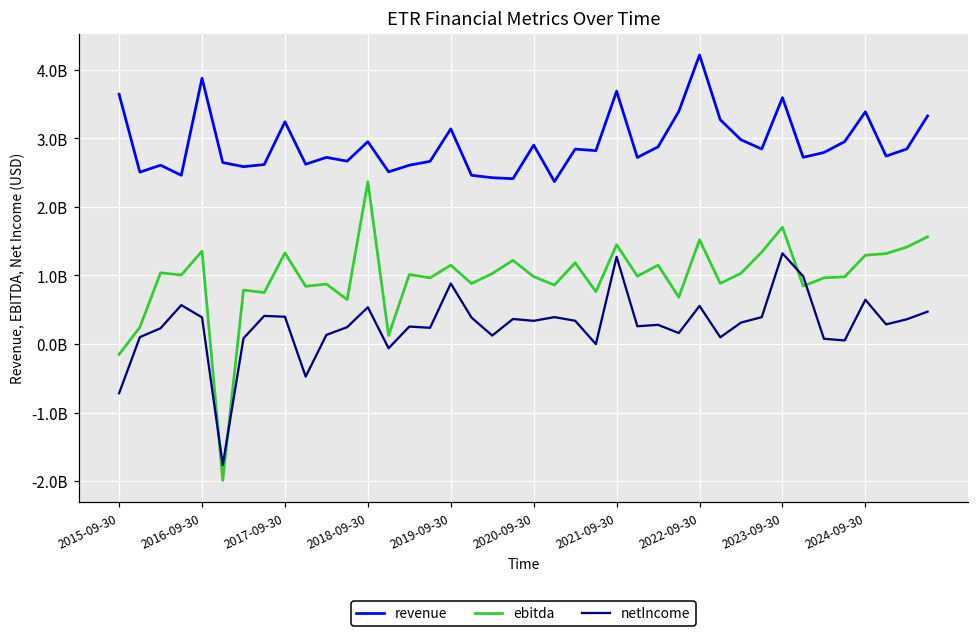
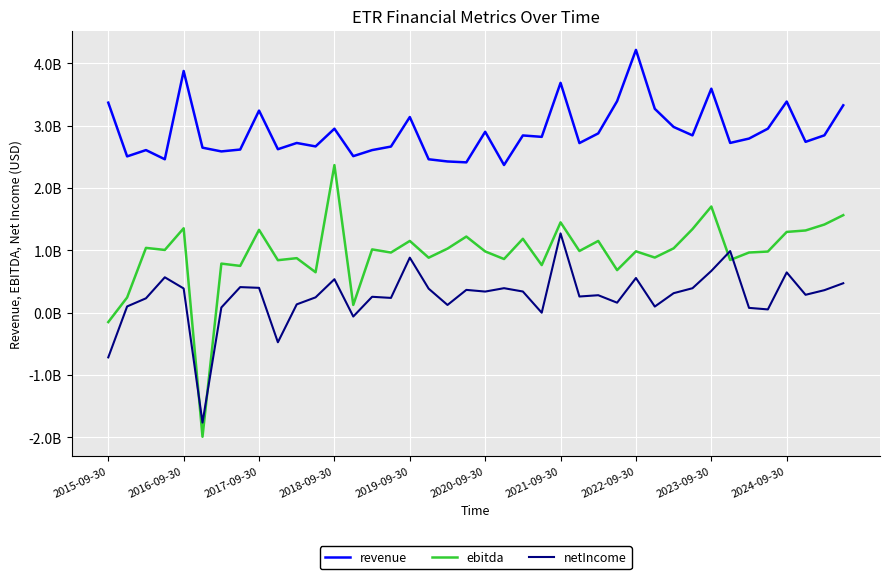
  {
    "revenue": {
-     "2015-09-30": 3600000000,
+     "2015-09-30": 3400000000,
      "2016-09-30": 3900000000,
      "2017-09-30": 3200000000,
      "2018-09-30": 3000000000,
      "2019-09-30": 3100000000,
      "2020-09-30": 2900000000,
      "2021-09-30": 3700000000,
      "2022-09-30": 4200000000,
      "2023-09-30": 3600000000,
      "2024-09-30": 3400000000
    },
    "ebitda": {
      "2015-09-30": -200000000,
      "2016-09-30": 1400000000,
      "2017-09-30": 1300000000,
      "2018-09-30": 2400000000,
      "2019-09-30": 1200000000,
      "2020-09-30": 1000000000,
      "2021-09-30": 1400000000,
-     "2022-09-30": 1500000000,
+     "2022-09-30": 1000000000,
      "2023-09-30": 1700000000,
      "2024-09-30": 1300000000
    },
    "netIncome": {
      "2015-09-30": -700000000,
      "2016-09-30": 400000000,
      "2017-09-30": 400000000,
      "2018-09-30": 500000000,
      "2019-09-30": 900000000,
      "2020-09-30": 300000000,
      "2021-09-30": 1300000000,
      "2022-09-30": 600000000,
-     "2023-09-30": 1300000000,
+     "2023-09-30": 700000000,
      "2024-09-30": 600000000
    }
  }
